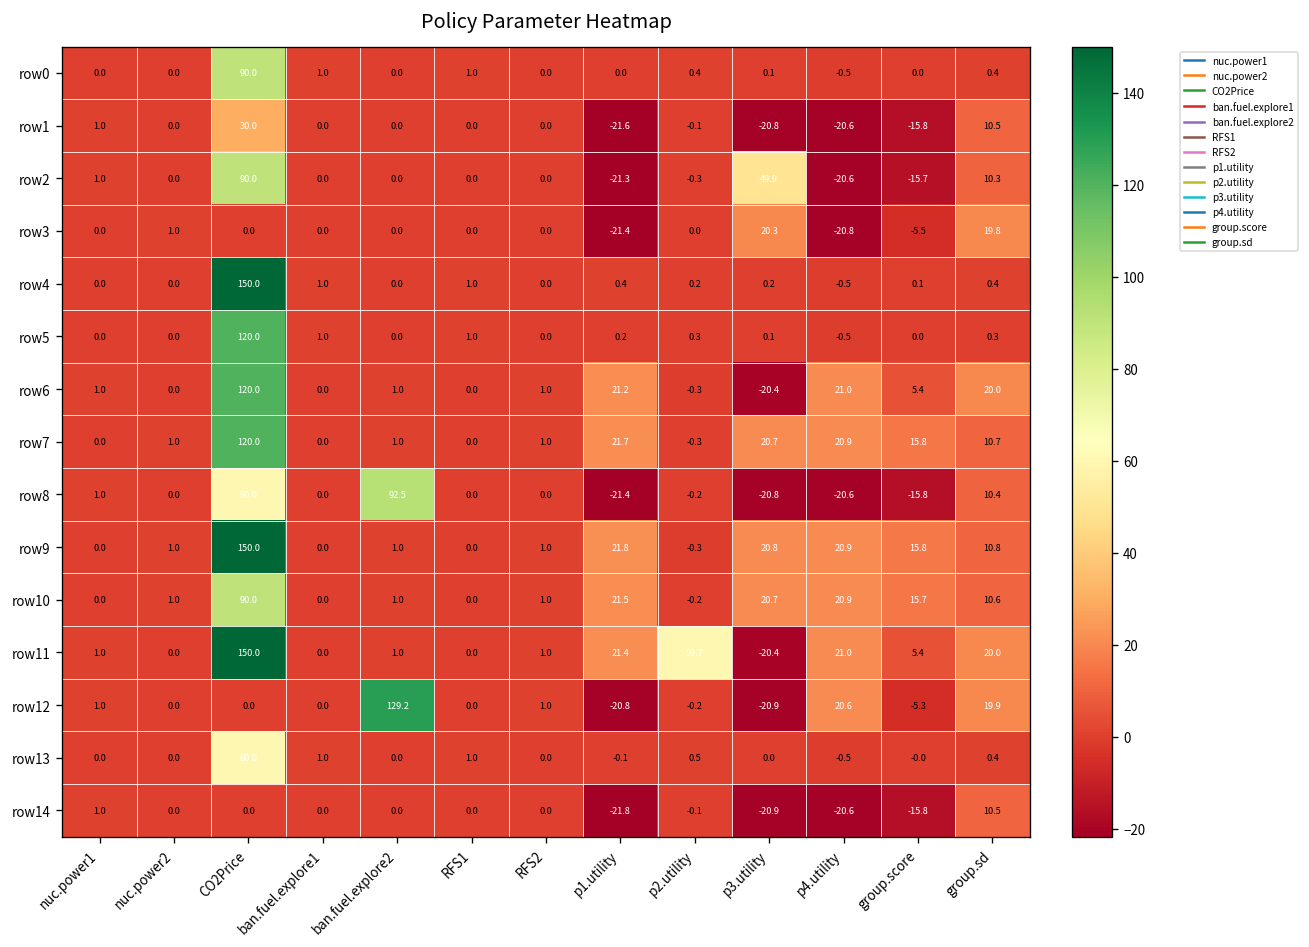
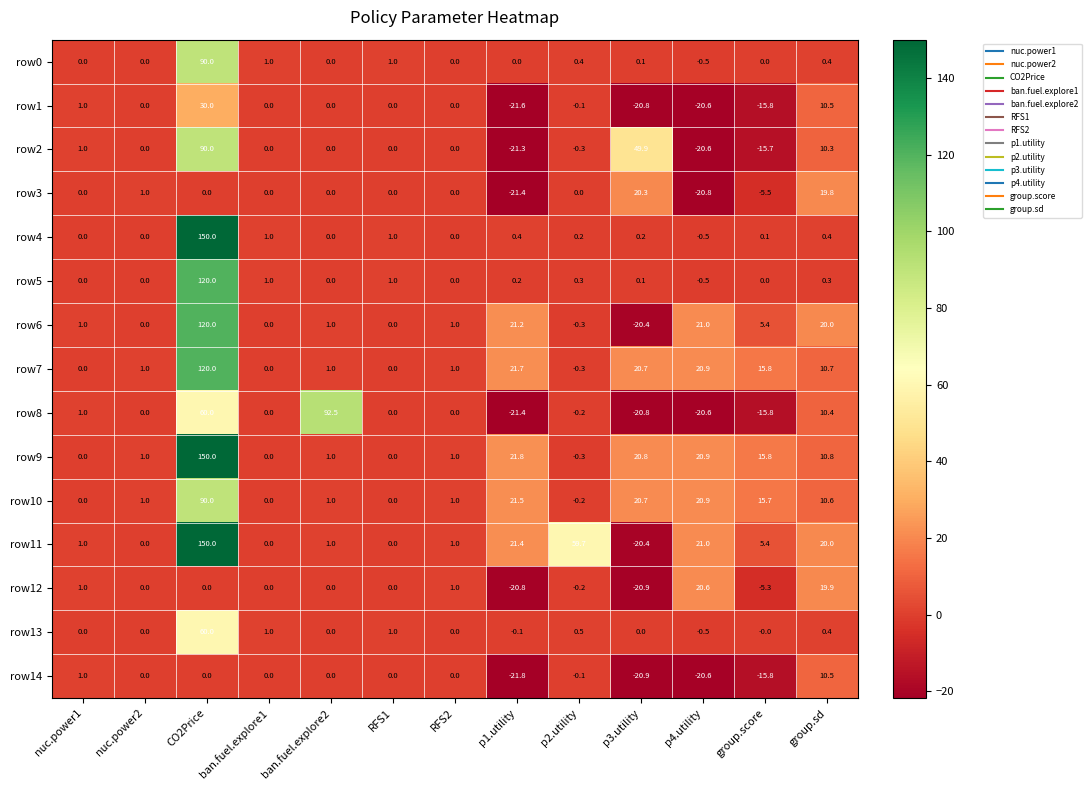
  {
    "row0": {
      "nuc.power1": 0.0,
      "nuc.power2": 0.0,
      "CO2Price": 90.0,
      "ban.fuel.explore1": 1.0,
      "ban.fuel.explore2": 0.0,
      "RFS1": 1.0,
      "RFS2": 0.0,
      "p1.utility": 0.0,
      "p2.utility": 0.4,
      "p3.utility": 0.1,
      "p4.utility": -0.5,
      "group.score": 0.0,
      "group.sd": 0.4
    },
    "row1": {
      "nuc.power1": 1.0,
      "nuc.power2": 0.0,
      "CO2Price": 30.0,
      "ban.fuel.explore1": 0.0,
      "ban.fuel.explore2": 0.0,
      "RFS1": 0.0,
      "RFS2": 0.0,
      "p1.utility": -21.6,
      "p2.utility": -0.1,
      "p3.utility": -20.8,
      "p4.utility": -20.6,
      "group.score": -15.8,
      "group.sd": 10.5
    },
    "row2": {
      "nuc.power1": 1.0,
      "nuc.power2": 0.0,
      "CO2Price": 90.0,
      "ban.fuel.explore1": 0.0,
      "ban.fuel.explore2": 0.0,
      "RFS1": 0.0,
      "RFS2": 0.0,
      "p1.utility": -21.3,
      "p2.utility": -0.3,
      "p3.utility": 49.9,
      "p4.utility": -20.6,
      "group.score": -15.7,
      "group.sd": 10.3
    },
    "row3": {
      "nuc.power1": 0.0,
      "nuc.power2": 1.0,
      "CO2Price": 0.0,
      "ban.fuel.explore1": 0.0,
      "ban.fuel.explore2": 0.0,
      "RFS1": 0.0,
      "RFS2": 0.0,
      "p1.utility": -21.4,
      "p2.utility": 0.0,
      "p3.utility": 20.3,
      "p4.utility": -20.8,
      "group.score": -5.5,
      "group.sd": 19.8
    },
    "row4": {
      "nuc.power1": 0.0,
      "nuc.power2": 0.0,
      "CO2Price": 150.0,
      "ban.fuel.explore1": 1.0,
      "ban.fuel.explore2": 0.0,
      "RFS1": 1.0,
      "RFS2": 0.0,
      "p1.utility": 0.4,
      "p2.utility": 0.2,
      "p3.utility": 0.2,
      "p4.utility": -0.5,
      "group.score": 0.1,
      "group.sd": 0.4
    },
    "row5": {
      "nuc.power1": 0.0,
      "nuc.power2": 0.0,
      "CO2Price": 120.0,
      "ban.fuel.explore1": 1.0,
      "ban.fuel.explore2": 0.0,
      "RFS1": 1.0,
      "RFS2": 0.0,
      "p1.utility": 0.2,
      "p2.utility": 0.3,
      "p3.utility": 0.1,
      "p4.utility": -0.5,
      "group.score": 0.0,
      "group.sd": 0.3
    },
    "row6": {
      "nuc.power1": 1.0,
      "nuc.power2": 0.0,
      "CO2Price": 120.0,
      "ban.fuel.explore1": 0.0,
      "ban.fuel.explore2": 1.0,
      "RFS1": 0.0,
      "RFS2": 1.0,
      "p1.utility": 21.2,
      "p2.utility": -0.3,
      "p3.utility": -20.4,
      "p4.utility": 21.0,
      "group.score": 5.4,
      "group.sd": 20.0
    },
    "row7": {
      "nuc.power1": 0.0,
      "nuc.power2": 1.0,
      "CO2Price": 120.0,
      "ban.fuel.explore1": 0.0,
      "ban.fuel.explore2": 1.0,
      "RFS1": 0.0,
      "RFS2": 1.0,
      "p1.utility": 21.7,
      "p2.utility": -0.3,
      "p3.utility": 20.7,
      "p4.utility": 20.9,
      "group.score": 15.8,
      "group.sd": 10.7
    },
    "row8": {
      "nuc.power1": 1.0,
      "nuc.power2": 0.0,
      "CO2Price": 60.0,
      "ban.fuel.explore1": 0.0,
      "ban.fuel.explore2": 92.5,
      "RFS1": 0.0,
      "RFS2": 0.0,
      "p1.utility": -21.4,
      "p2.utility": -0.2,
      "p3.utility": -20.8,
      "p4.utility": -20.6,
      "group.score": -15.8,
      "group.sd": 10.4
    },
    "row9": {
      "nuc.power1": 0.0,
      "nuc.power2": 1.0,
      "CO2Price": 150.0,
      "ban.fuel.explore1": 0.0,
      "ban.fuel.explore2": 1.0,
      "RFS1": 0.0,
      "RFS2": 1.0,
      "p1.utility": 21.8,
      "p2.utility": -0.3,
      "p3.utility": 20.8,
      "p4.utility": 20.9,
      "group.score": 15.8,
      "group.sd": 10.8
    },
    "row10": {
      "nuc.power1": 0.0,
      "nuc.power2": 1.0,
      "CO2Price": 90.0,
      "ban.fuel.explore1": 0.0,
      "ban.fuel.explore2": 1.0,
      "RFS1": 0.0,
      "RFS2": 1.0,
      "p1.utility": 21.5,
      "p2.utility": -0.2,
      "p3.utility": 20.7,
      "p4.utility": 20.9,
      "group.score": 15.7,
      "group.sd": 10.6
    },
    "row11": {
      "nuc.power1": 1.0,
      "nuc.power2": 0.0,
      "CO2Price": 150.0,
      "ban.fuel.explore1": 0.0,
      "ban.fuel.explore2": 1.0,
      "RFS1": 0.0,
      "RFS2": 1.0,
      "p1.utility": 21.4,
      "p2.utility": 59.7,
      "p3.utility": -20.4,
      "p4.utility": 21.0,
      "group.score": 5.4,
      "group.sd": 20.0
    },
    "row12": {
      "nuc.power1": 1.0,
      "nuc.power2": 0.0,
      "CO2Price": 0.0,
      "ban.fuel.explore1": 0.0,
-     "ban.fuel.explore2": 129.2,
+     "ban.fuel.explore2": 0.0,
      "RFS1": 0.0,
      "RFS2": 1.0,
      "p1.utility": -20.8,
      "p2.utility": -0.2,
      "p3.utility": -20.9,
      "p4.utility": 20.6,
      "group.score": -5.3,
      "group.sd": 19.9
    },
    "row13": {
      "nuc.power1": 0.0,
      "nuc.power2": 0.0,
      "CO2Price": 60.0,
      "ban.fuel.explore1": 1.0,
      "ban.fuel.explore2": 0.0,
      "RFS1": 1.0,
      "RFS2": 0.0,
      "p1.utility": -0.1,
      "p2.utility": 0.5,
      "p3.utility": 0.0,
      "p4.utility": -0.5,
      "group.score": -0.0,
      "group.sd": 0.4
    },
    "row14": {
      "nuc.power1": 1.0,
      "nuc.power2": 0.0,
      "CO2Price": 0.0,
      "ban.fuel.explore1": 0.0,
      "ban.fuel.explore2": 0.0,
      "RFS1": 0.0,
      "RFS2": 0.0,
      "p1.utility": -21.8,
      "p2.utility": -0.1,
      "p3.utility": -20.9,
      "p4.utility": -20.6,
      "group.score": -15.8,
      "group.sd": 10.5
    }
  }
